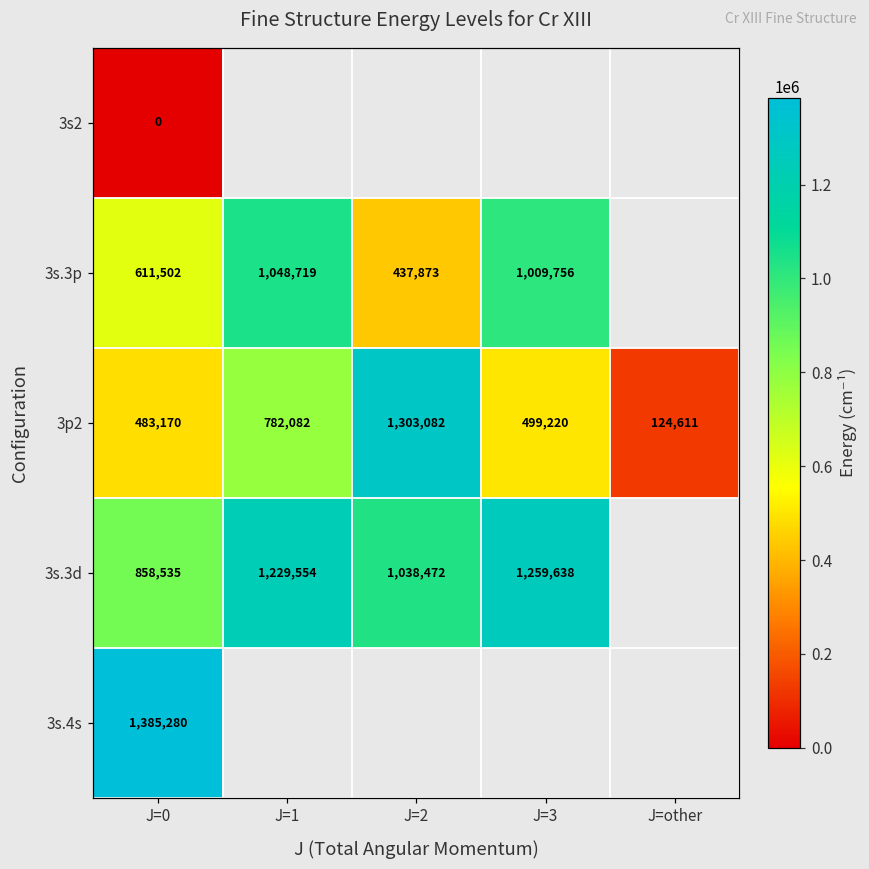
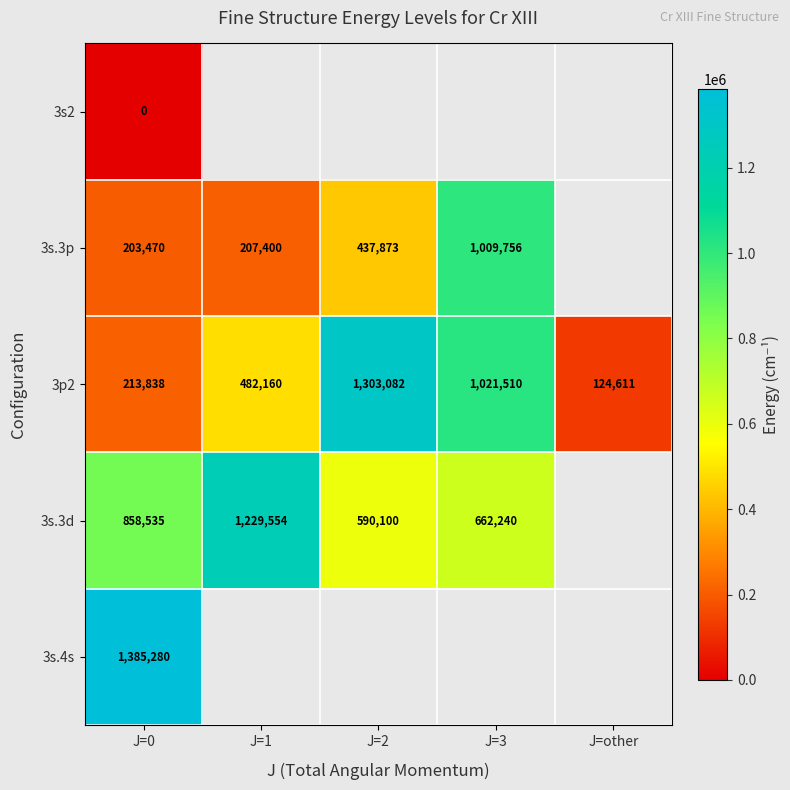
  {
    "3s2": {
      "J=0": "0"
    },
    "3s.3p": {
-     "J=0": "611,502",
-     "J=1": "1,048,719",
+     "J=0": "203,470",
+     "J=1": "207,400",
      "J=2": "437,873",
      "J=3": "1,009,756"
    },
    "3p2": {
-     "J=0": "483,170",
-     "J=1": "782,082",
+     "J=0": "213,838",
+     "J=1": "482,160",
      "J=2": "1,303,082",
-     "J=3": "499,220",
+     "J=3": "1,021,510",
      "J=other": "124,611"
    },
    "3s.3d": {
      "J=0": "858,535",
      "J=1": "1,229,554",
-     "J=2": "1,038,472",
-     "J=3": "1,259,638"
+     "J=2": "590,100",
+     "J=3": "662,240"
    },
    "3s.4s": {
      "J=0": "1,385,280"
    }
  }
